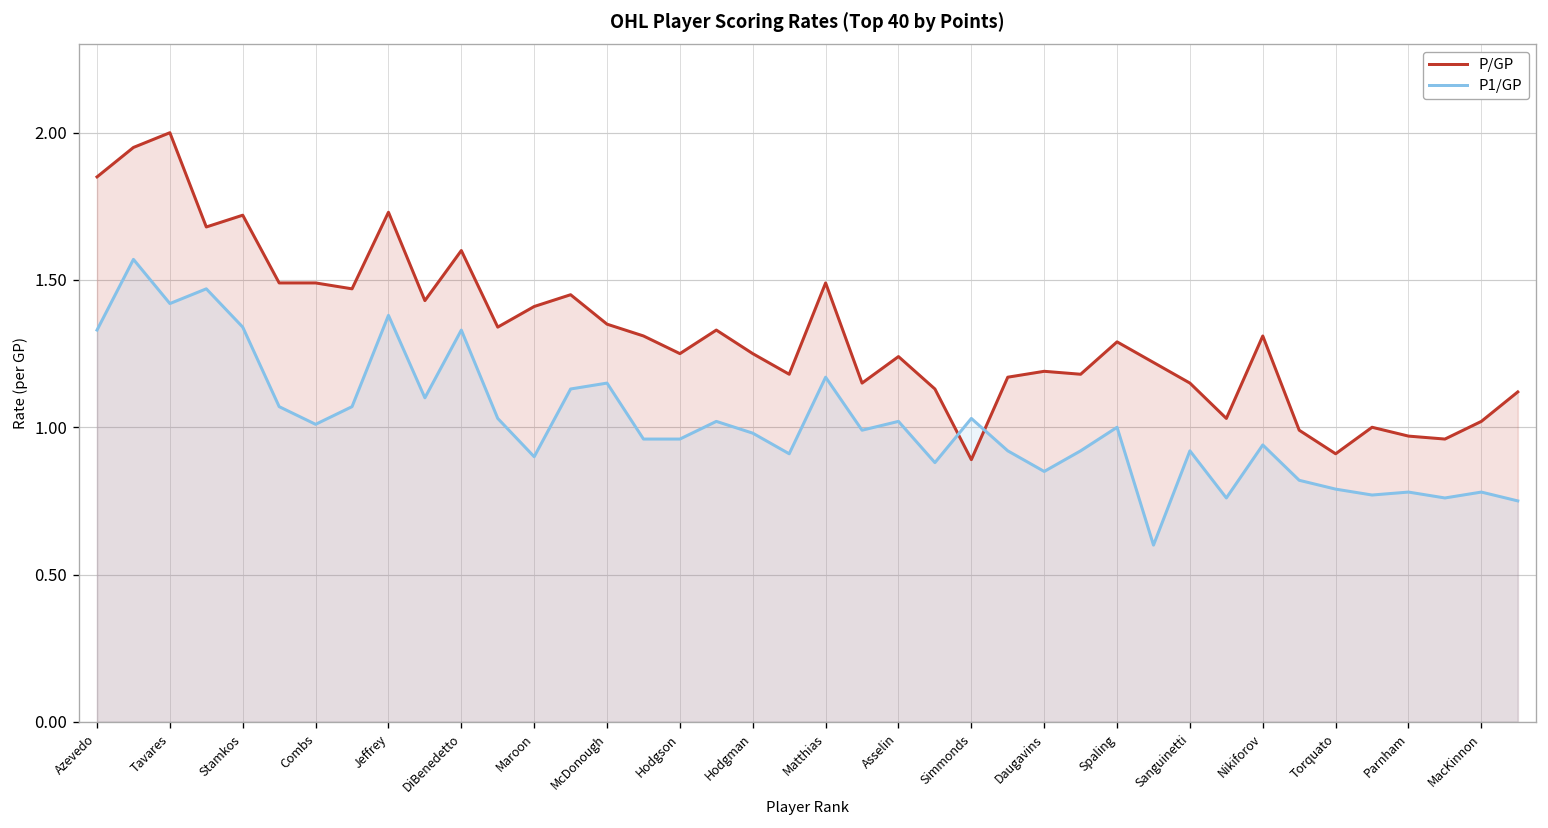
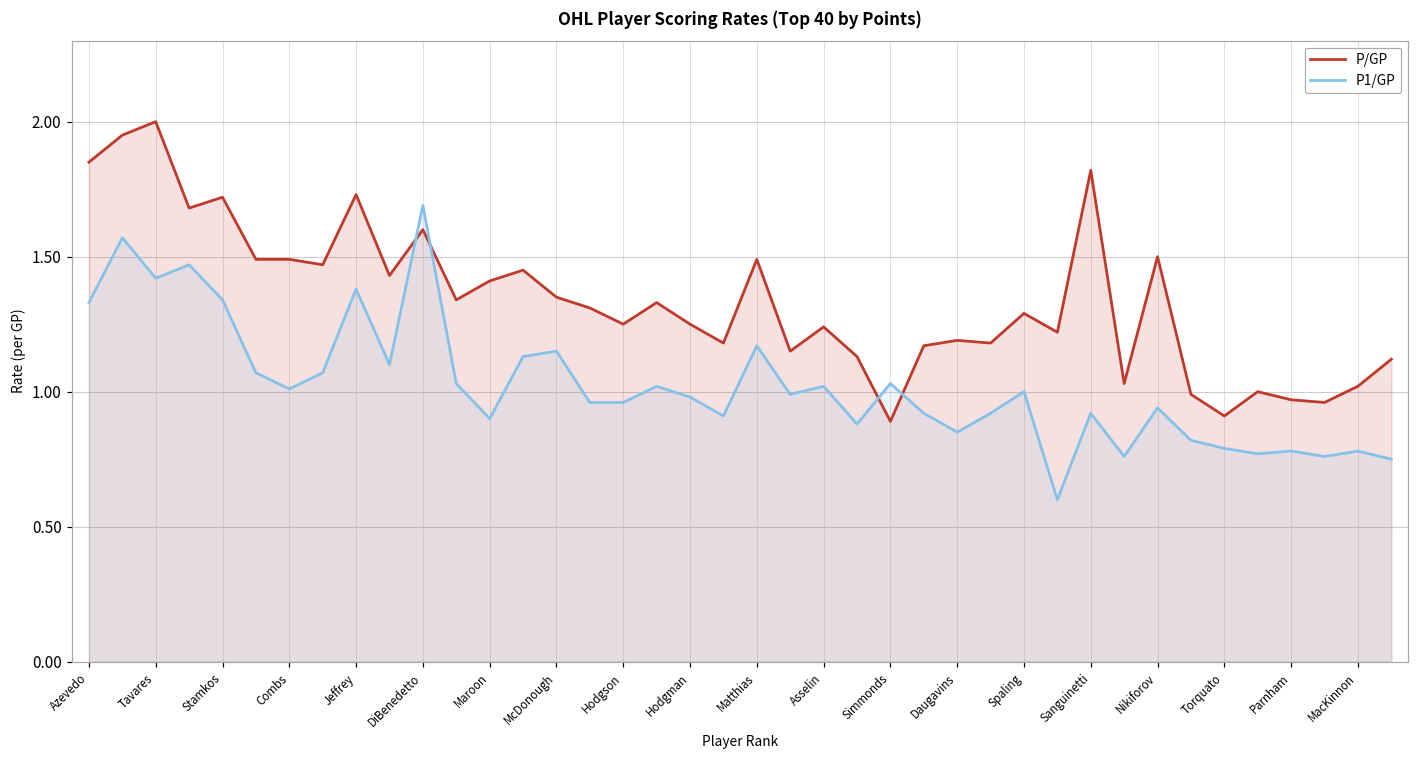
  {
    "P/GP": {
      "Azevedo": 1.85,
      "Tavares": 2.00,
      "Stamkos": 1.72,
      "Combs": 1.49,
      "Jeffrey": 1.73,
      "DiBenedetto": 1.60,
      "Maroon": 1.41,
      "McDonough": 1.35,
      "Hodgson": 1.25,
      "Hodgman": 1.25,
      "Matthias": 1.49,
      "Asselin": 1.24,
      "Simmonds": 0.89,
      "Daugavins": 1.19,
      "Spaling": 1.29,
-     "Sanguinetti": 1.15,
-     "Nikiforov": 1.31,
+     "Sanguinetti": 1.82,
+     "Nikiforov": 1.50,
      "Torquato": 0.91,
      "Parnham": 0.97,
      "MacKinnon": 1.02
    },
    "P1/GP": {
      "Azevedo": 1.33,
      "Tavares": 1.42,
      "Stamkos": 1.34,
      "Combs": 1.01,
      "Jeffrey": 1.38,
-     "DiBenedetto": 1.33,
+     "DiBenedetto": 1.69,
      "Maroon": 0.90,
      "McDonough": 1.15,
      "Hodgson": 0.96,
      "Hodgman": 0.98,
      "Matthias": 1.17,
      "Asselin": 1.02,
      "Simmonds": 1.03,
      "Daugavins": 0.85,
      "Spaling": 1.00,
      "Sanguinetti": 0.92,
      "Nikiforov": 0.94,
      "Torquato": 0.79,
      "Parnham": 0.78,
      "MacKinnon": 0.78
    }
  }
